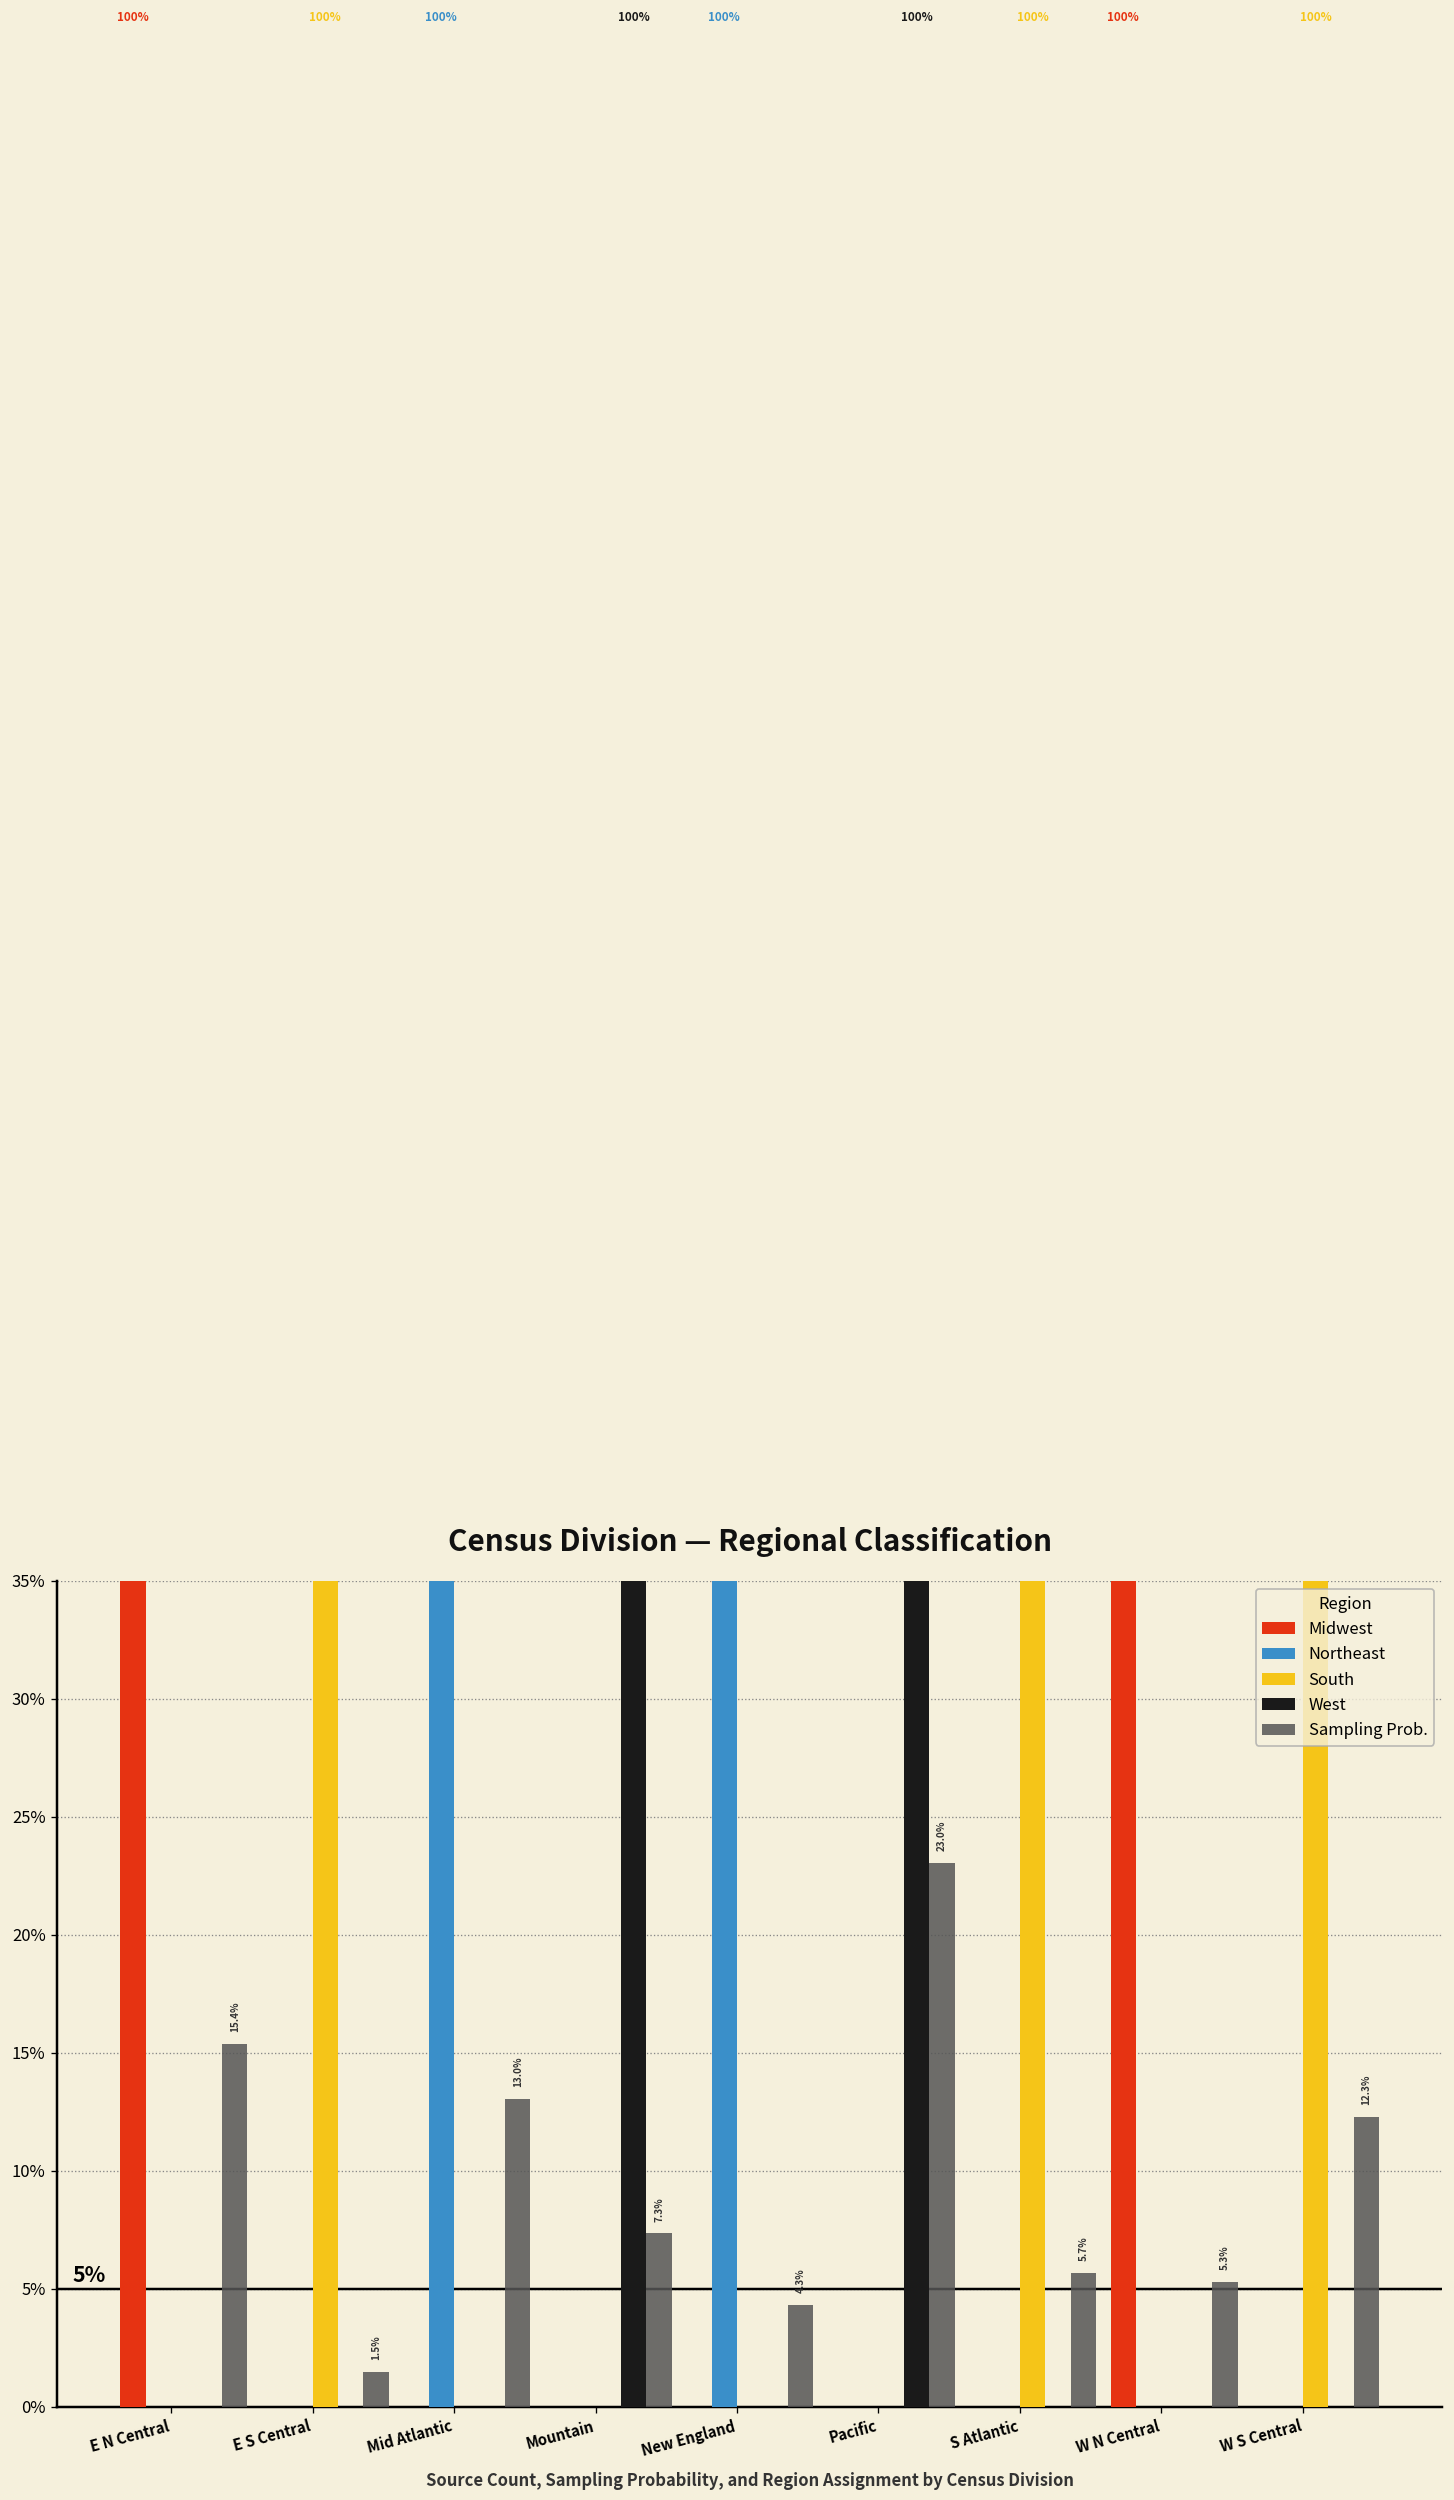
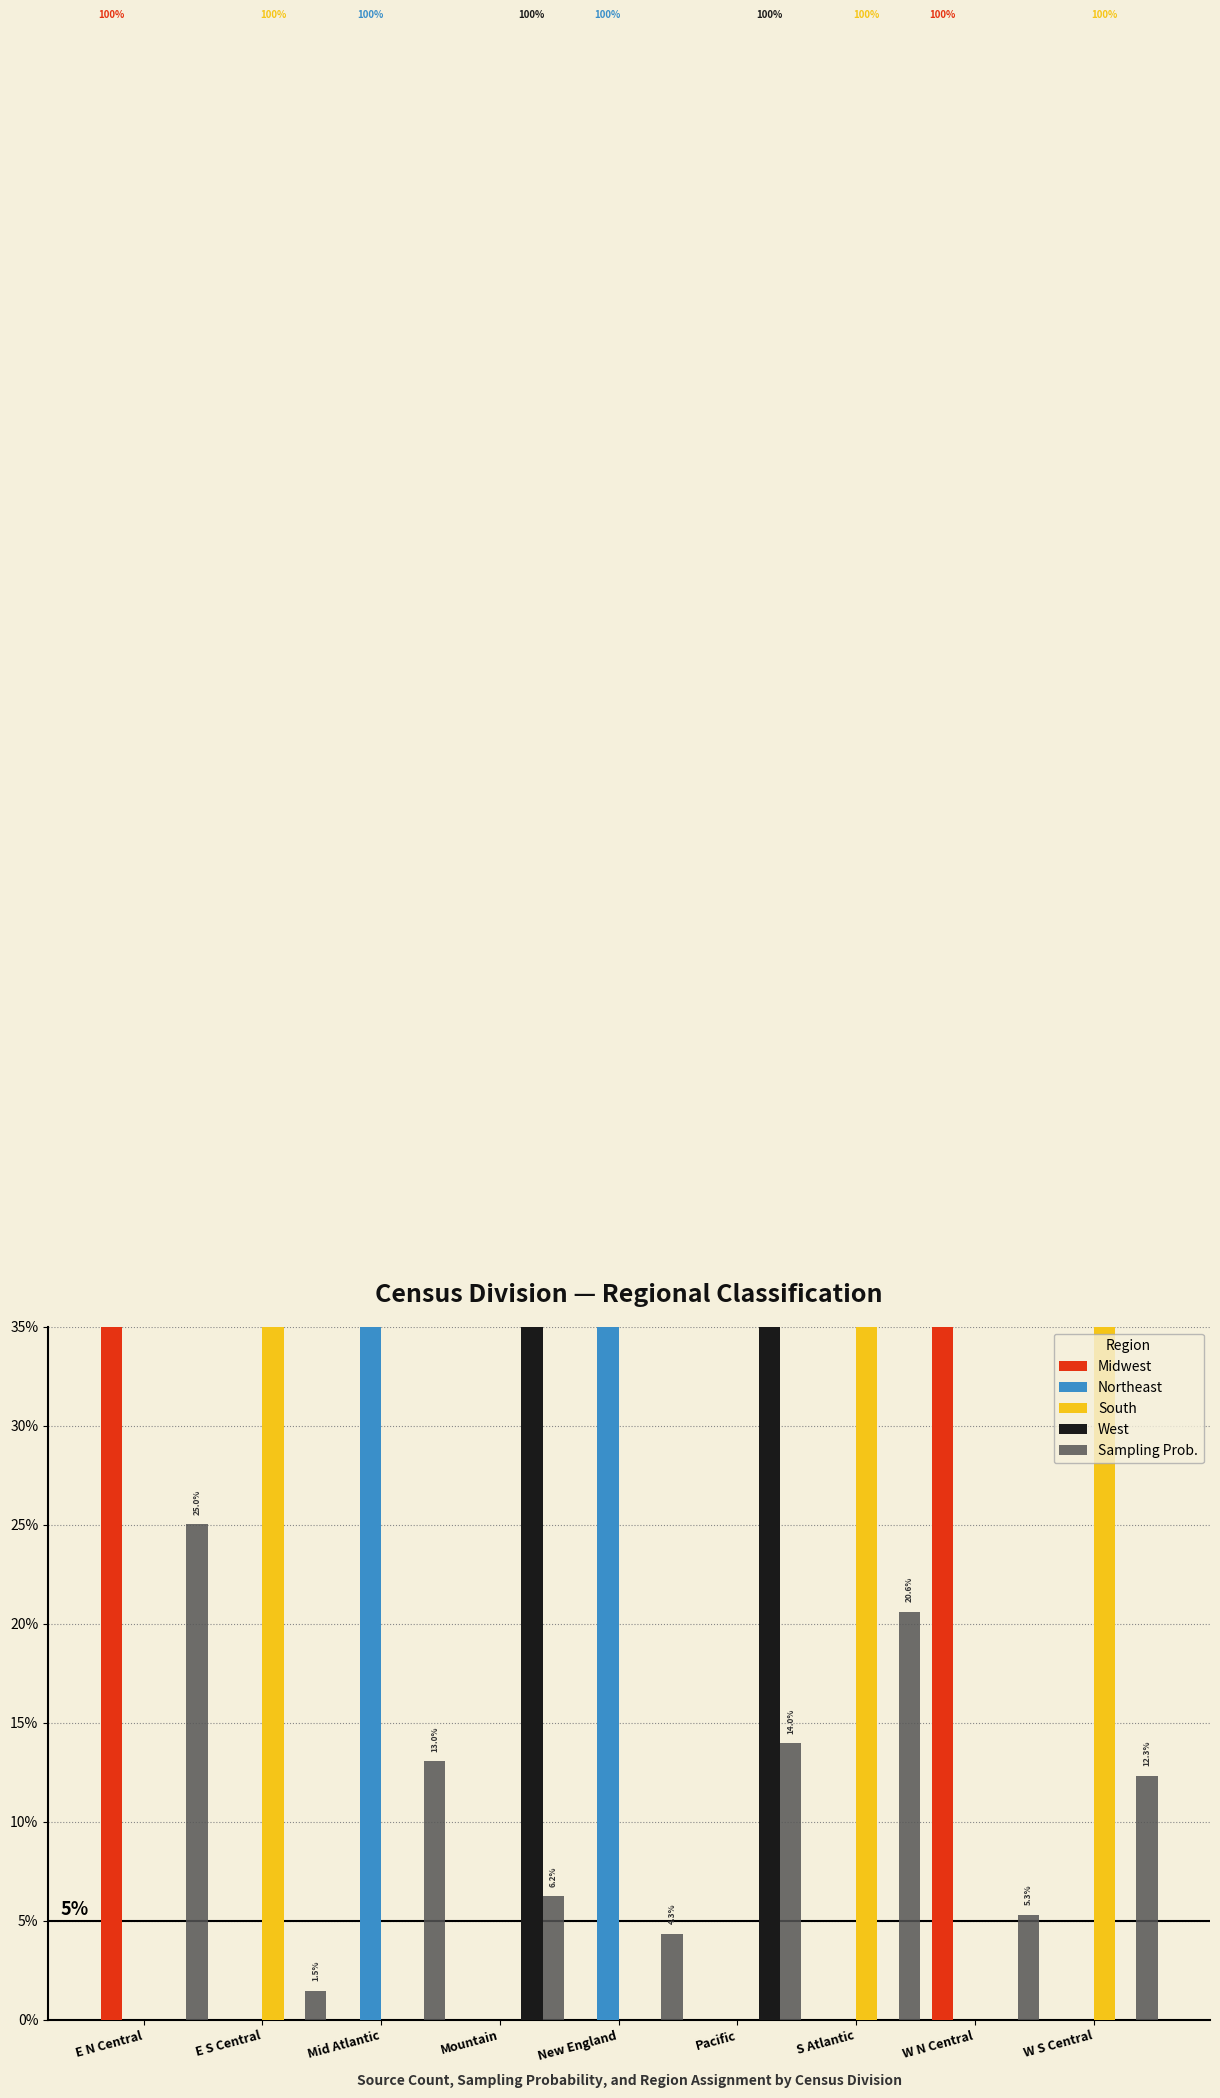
  {
    "Midwest": {
      "E S Central": "0.0%",
      "Mid Atlantic": "0.0%",
      "Mountain": "0.0%",
      "New England": "0.0%",
      "Pacific": "0.0%",
      "S Atlantic": "0.0%",
      "W S Central": "0.0%"
    },
    "Northeast": {
      "E N Central": "0.0%",
      "E S Central": "0.0%",
      "Mountain": "0.0%",
      "Pacific": "0.0%",
      "S Atlantic": "0.0%",
      "W N Central": "0.0%",
      "W S Central": "0.0%"
    },
    "South": {
      "E N Central": "0.0%",
      "Mid Atlantic": "0.0%",
      "Mountain": "0.0%",
      "New England": "0.0%",
      "Pacific": "0.0%",
      "W N Central": "0.0%"
    },
    "West": {
      "E N Central": "0.0%",
      "E S Central": "0.0%",
      "Mid Atlantic": "0.0%",
      "New England": "0.0%",
      "S Atlantic": "0.0%",
      "W N Central": "0.0%",
      "W S Central": "0.0%"
    },
    "Sampling Prob.": {
-     "E N Central": "15.4%",
+     "E N Central": "25.0%",
      "E S Central": "1.5%",
      "Mid Atlantic": "13.0%",
-     "Mountain": "7.3%",
+     "Mountain": "6.2%",
      "New England": "4.3%",
-     "Pacific": "23.0%",
-     "S Atlantic": "5.7%",
+     "Pacific": "14.0%",
+     "S Atlantic": "20.6%",
      "W N Central": "5.3%",
      "W S Central": "12.3%"
    }
  }
